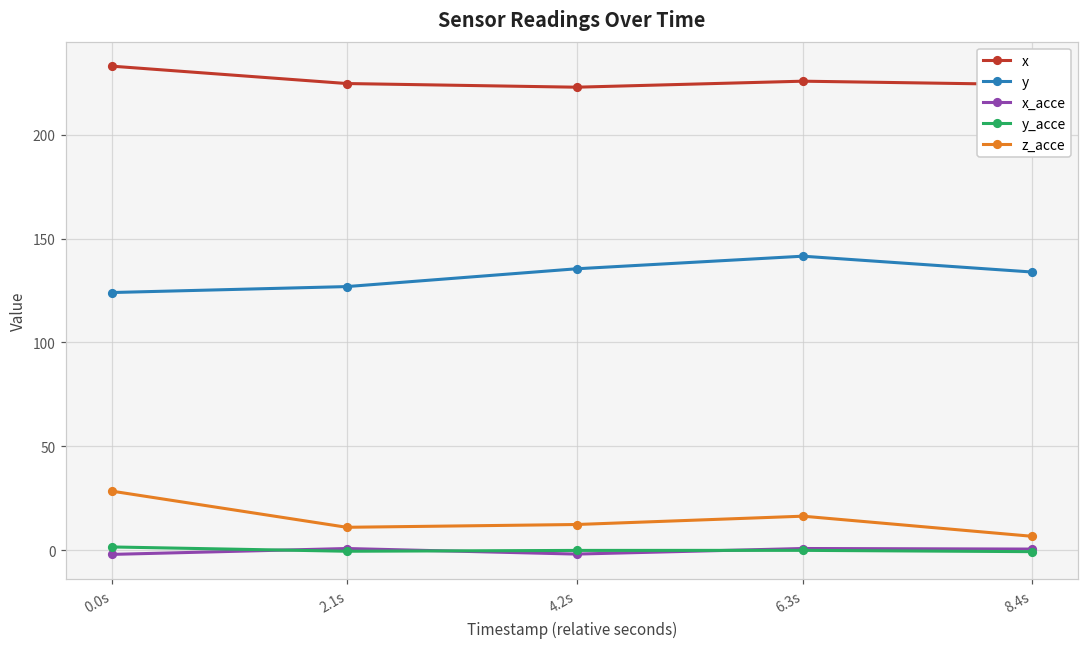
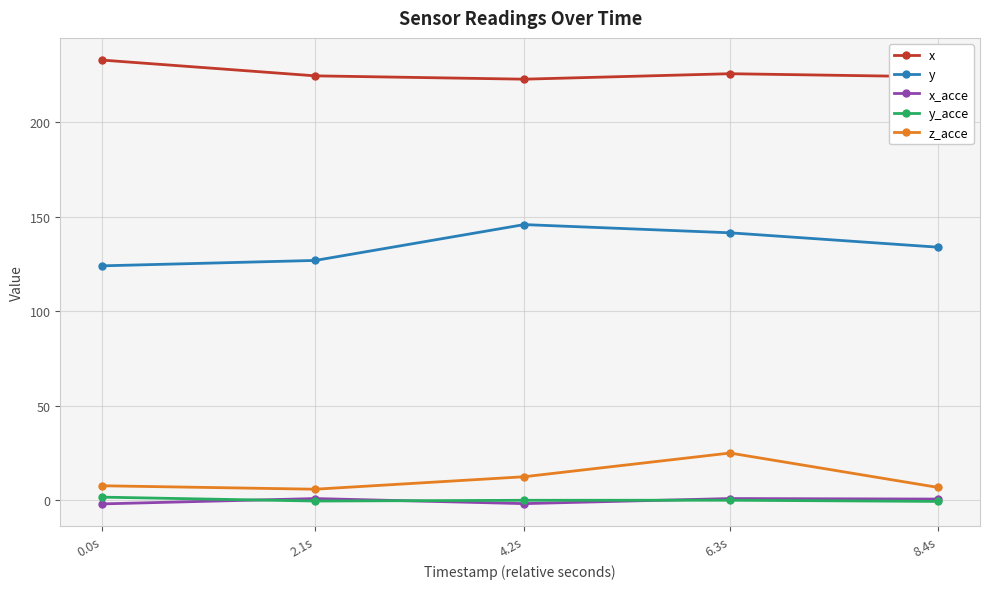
  {
    "x": {
      "0.0s": 233,
      "2.1s": 225,
      "4.2s": 223,
      "6.3s": 226
    },
    "y": {
      "0.0s": 124,
      "2.1s": 127,
-     "4.2s": 135,
+     "4.2s": 146,
      "6.3s": 142,
      "8.4s": 134
    },
    "x_acce": {
      "0.0s": -2,
      "4.2s": -2
    },
    "y_acce": {
      "0.0s": 2,
      "4.2s": 0
    },
    "z_acce": {
-     "0.0s": 28,
-     "2.1s": 11,
+     "0.0s": 8,
+     "2.1s": 6,
      "4.2s": 12,
-     "6.3s": 16,
+     "6.3s": 25,
      "8.4s": 7
    }
  }
